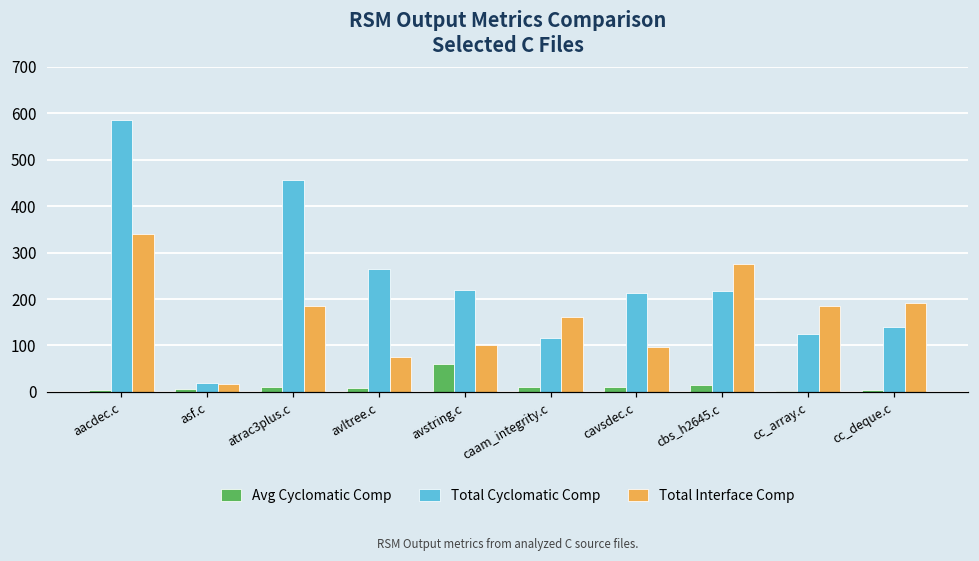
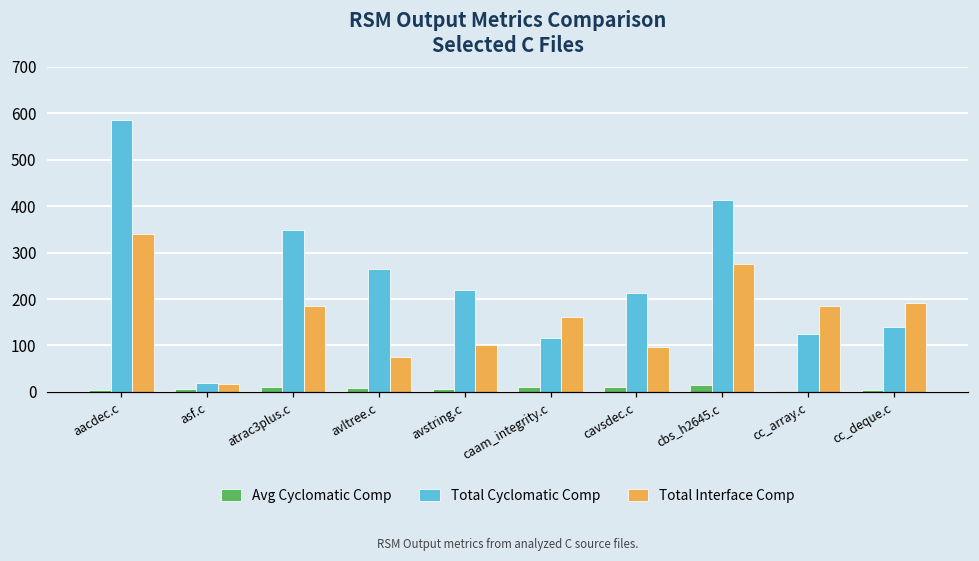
  {
    "Avg Cyclomatic Comp": {
      "asf.c": 10,
      "atrac3plus.c": 10,
      "avltree.c": 10,
-     "avstring.c": 60,
+     "avstring.c": 10,
      "caam_integrity.c": 10,
      "cavsdec.c": 10,
      "cbs_h2645.c": 10
    },
    "Total Cyclomatic Comp": {
      "aacdec.c": 590,
      "asf.c": 20,
-     "atrac3plus.c": 460,
+     "atrac3plus.c": 350,
      "avltree.c": 270,
      "avstring.c": 220,
      "caam_integrity.c": 120,
      "cavsdec.c": 210,
-     "cbs_h2645.c": 220,
+     "cbs_h2645.c": 410,
      "cc_array.c": 130,
      "cc_deque.c": 140
    },
    "Total Interface Comp": {
      "aacdec.c": 340,
      "asf.c": 20,
      "atrac3plus.c": 180,
      "avltree.c": 80,
      "avstring.c": 100,
      "caam_integrity.c": 160,
      "cavsdec.c": 100,
      "cbs_h2645.c": 280,
      "cc_array.c": 180,
      "cc_deque.c": 190
    }
  }
